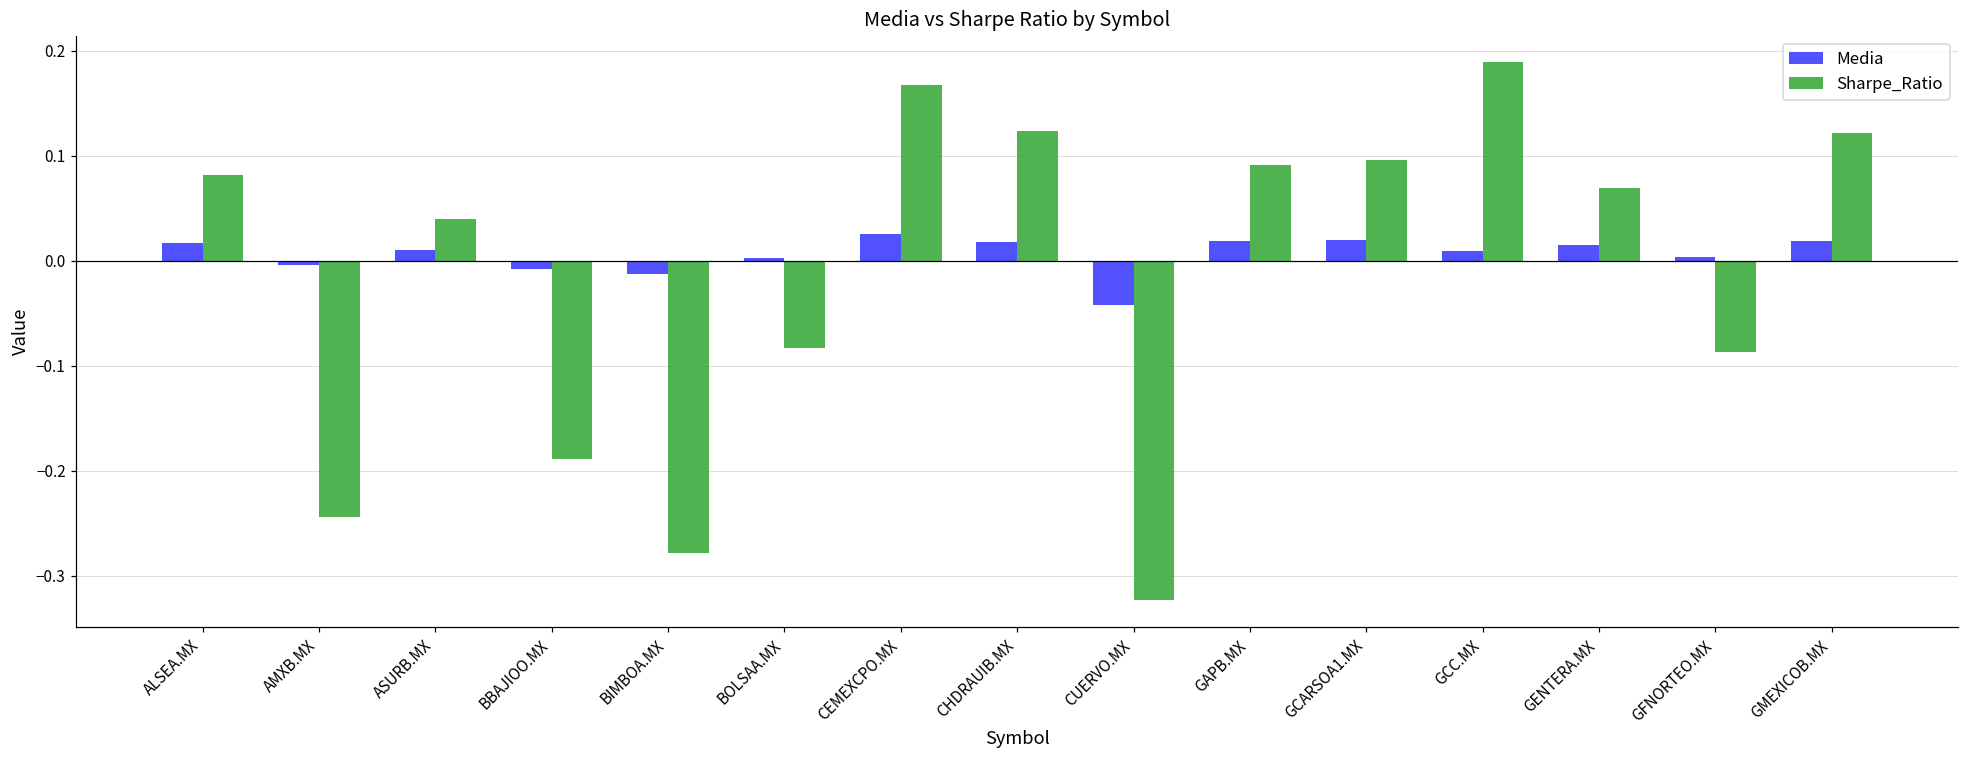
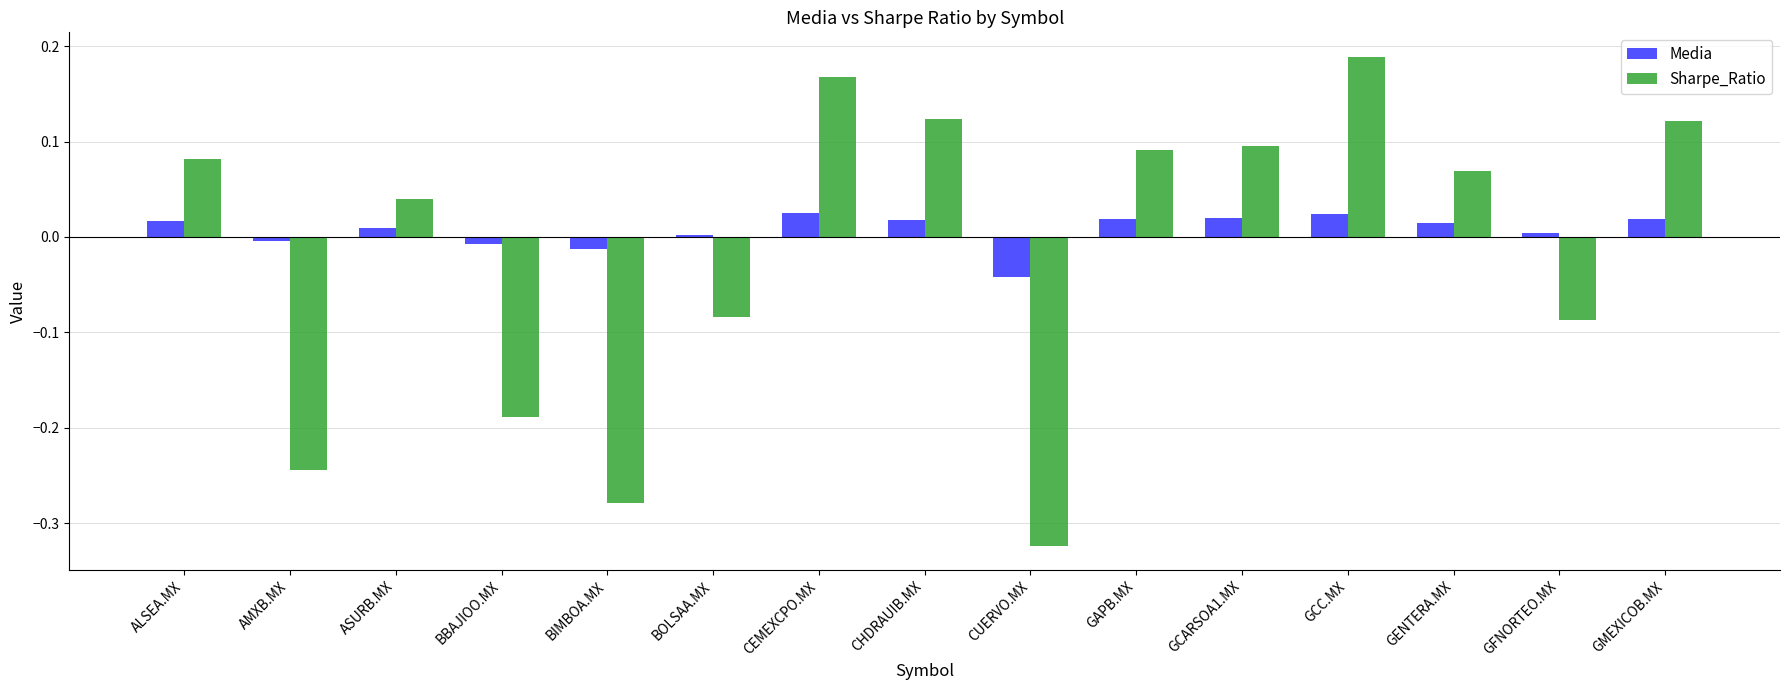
  {
    "Media": {
      "ALSEA.MX": 0.02,
      "AMXB.MX": 0.00,
      "ASURB.MX": 0.01,
      "BBAJIOO.MX": -0.01,
      "BIMBOA.MX": -0.01,
      "CEMEXCPO.MX": 0.03,
      "CHDRAUIB.MX": 0.02,
      "CUERVO.MX": -0.04,
      "GAPB.MX": 0.02,
      "GCARSOA1.MX": 0.02,
-     "GCC.MX": 0.01,
+     "GCC.MX": 0.02,
      "GENTERA.MX": 0.02,
      "GFNORTEO.MX": 0.00,
      "GMEXICOB.MX": 0.02
    },
    "Sharpe_Ratio": {
      "ALSEA.MX": 0.08,
      "AMXB.MX": -0.24,
      "ASURB.MX": 0.04,
      "BBAJIOO.MX": -0.19,
      "BIMBOA.MX": -0.28,
      "BOLSAA.MX": -0.08,
      "CEMEXCPO.MX": 0.17,
      "CHDRAUIB.MX": 0.12,
      "CUERVO.MX": -0.32,
      "GAPB.MX": 0.09,
      "GCARSOA1.MX": 0.10,
      "GCC.MX": 0.19,
      "GENTERA.MX": 0.07,
      "GFNORTEO.MX": -0.09,
      "GMEXICOB.MX": 0.12
    }
  }
